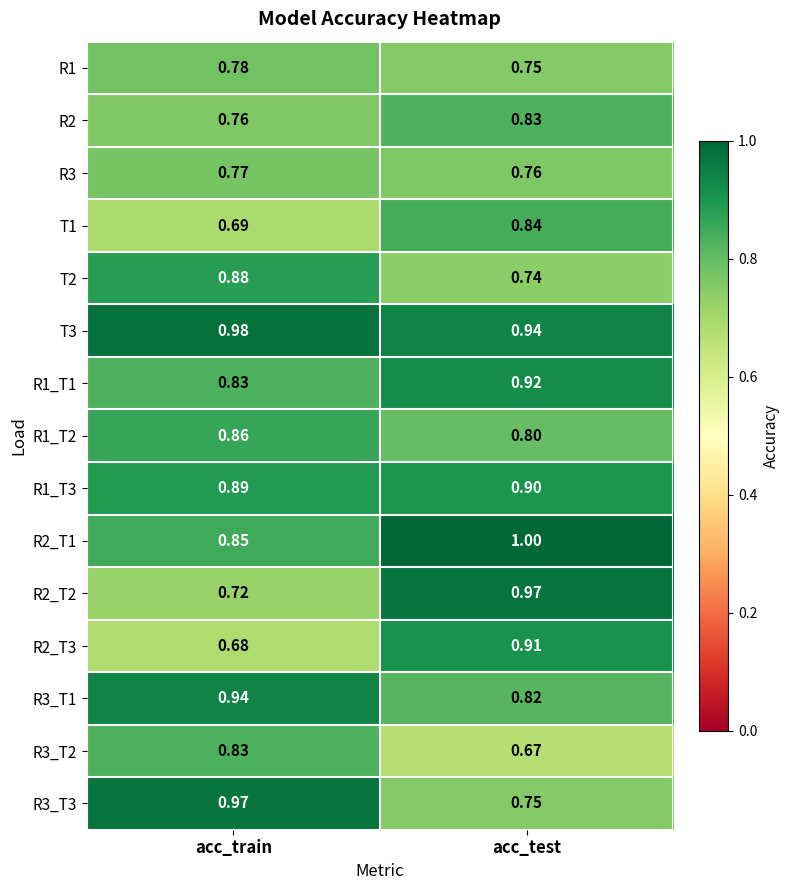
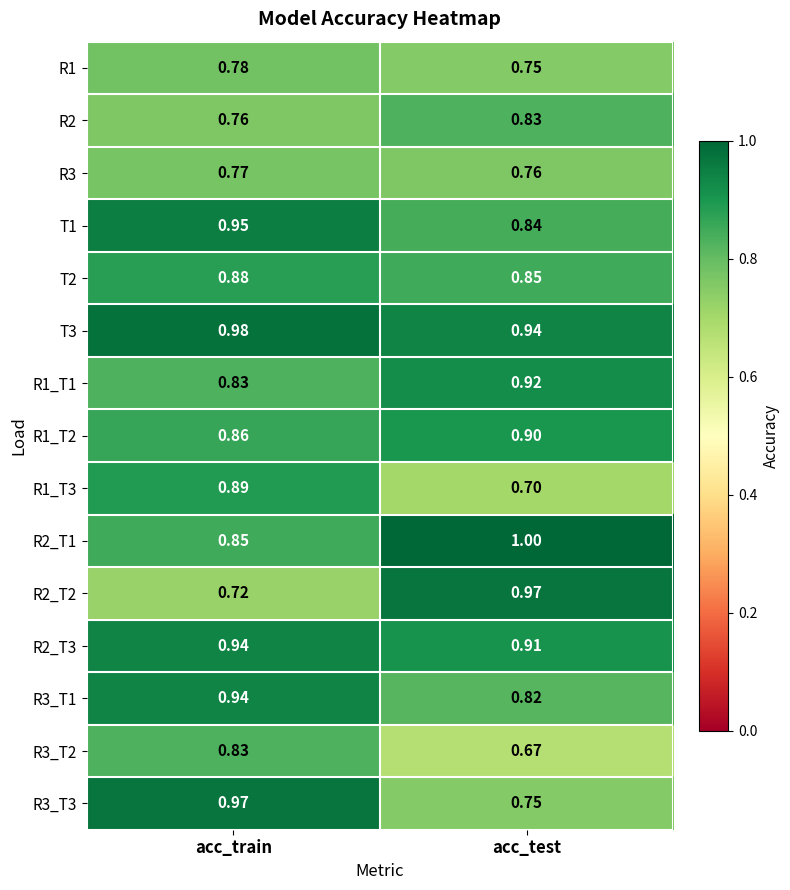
  {
    "R1": {
      "acc_train": 0.78,
      "acc_test": 0.75
    },
    "R2": {
      "acc_train": 0.76,
      "acc_test": 0.83
    },
    "R3": {
      "acc_train": 0.77,
      "acc_test": 0.76
    },
    "T1": {
-     "acc_train": 0.69,
+     "acc_train": 0.95,
      "acc_test": 0.84
    },
    "T2": {
      "acc_train": 0.88,
-     "acc_test": 0.74
+     "acc_test": 0.85
    },
    "T3": {
      "acc_train": 0.98,
      "acc_test": 0.94
    },
    "R1_T1": {
      "acc_train": 0.83,
      "acc_test": 0.92
    },
    "R1_T2": {
      "acc_train": 0.86,
-     "acc_test": 0.80
+     "acc_test": 0.90
    },
    "R1_T3": {
      "acc_train": 0.89,
-     "acc_test": 0.90
+     "acc_test": 0.70
    },
    "R2_T1": {
      "acc_train": 0.85,
      "acc_test": 1.00
    },
    "R2_T2": {
      "acc_train": 0.72,
      "acc_test": 0.97
    },
    "R2_T3": {
-     "acc_train": 0.68,
+     "acc_train": 0.94,
      "acc_test": 0.91
    },
    "R3_T1": {
      "acc_train": 0.94,
      "acc_test": 0.82
    },
    "R3_T2": {
      "acc_train": 0.83,
      "acc_test": 0.67
    },
    "R3_T3": {
      "acc_train": 0.97,
      "acc_test": 0.75
    }
  }
